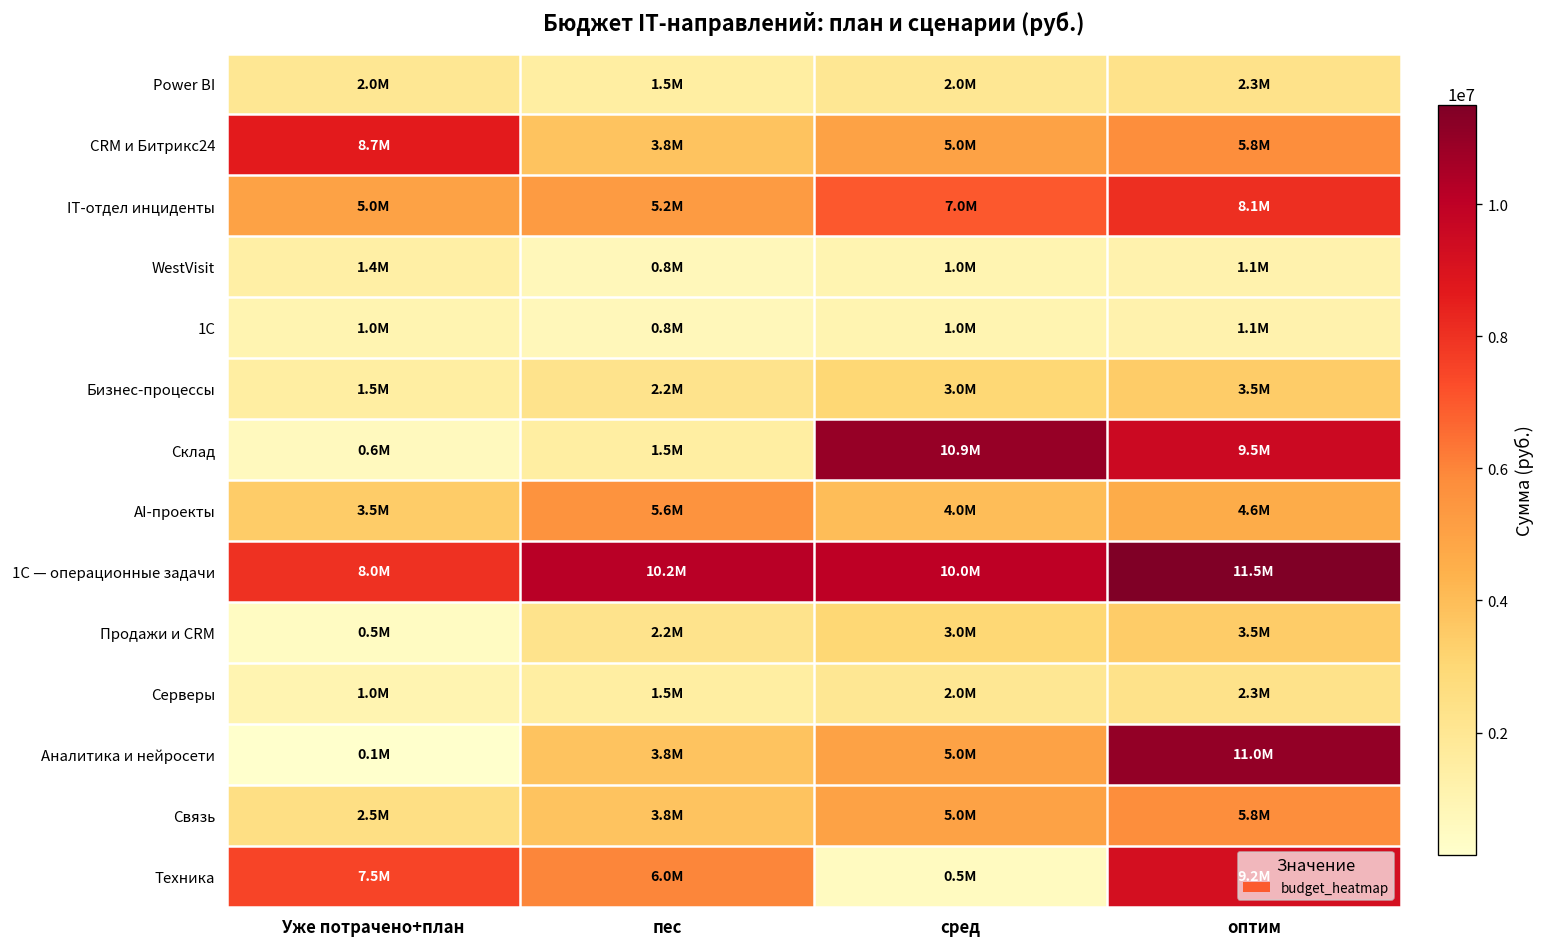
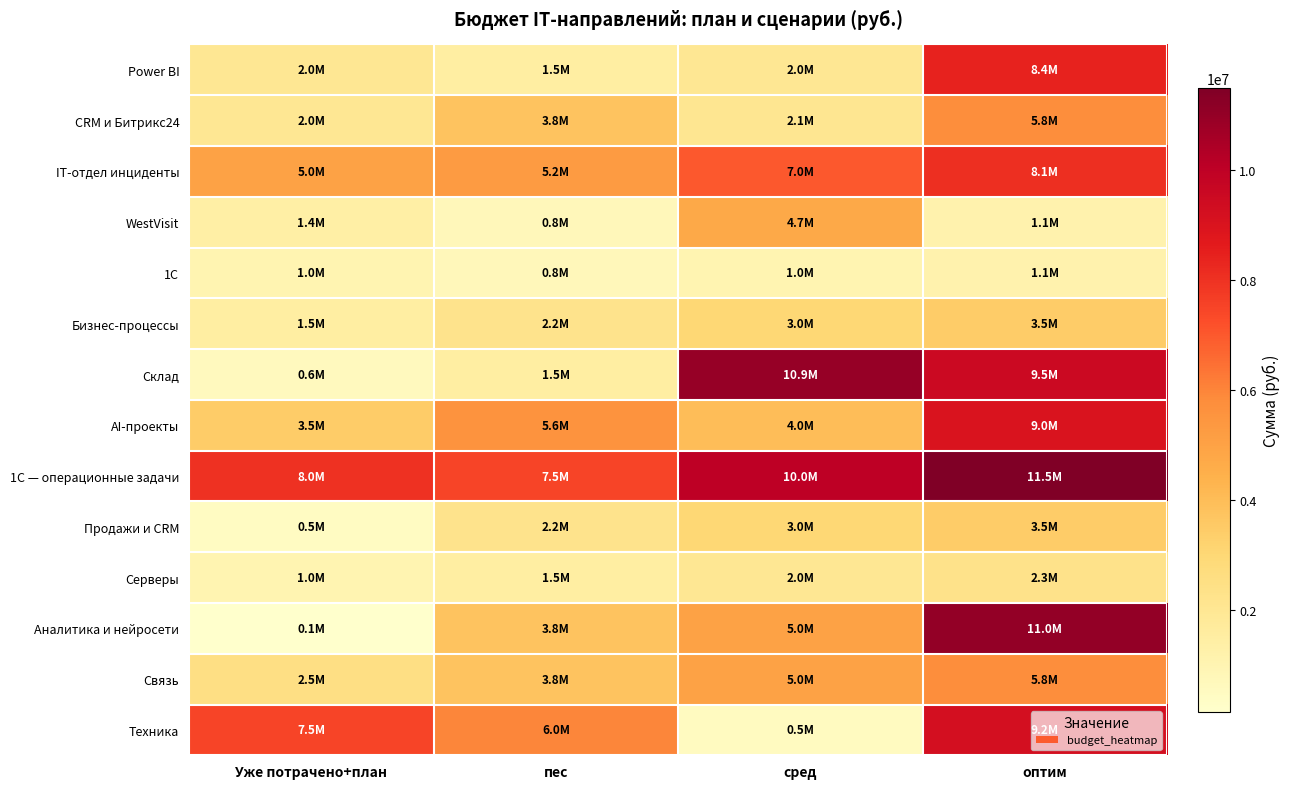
  {
    "Power BI": {
      "Уже потрачено+план": "2.0M",
      "пес": "1.5M",
      "сред": "2.0M",
-     "оптим": "2.3M"
+     "оптим": "8.4M"
    },
    "CRM и Битрикс24": {
-     "Уже потрачено+план": "8.7M",
+     "Уже потрачено+план": "2.0M",
      "пес": "3.8M",
-     "сред": "5.0M",
+     "сред": "2.1M",
      "оптим": "5.8M"
    },
    "IT-отдел инциденты": {
      "Уже потрачено+план": "5.0M",
      "пес": "5.2M",
      "сред": "7.0M",
      "оптим": "8.1M"
    },
    "WestVisit": {
      "Уже потрачено+план": "1.4M",
      "пес": "0.8M",
-     "сред": "1.0M",
+     "сред": "4.7M",
      "оптим": "1.1M"
    },
    "1С": {
      "Уже потрачено+план": "1.0M",
      "пес": "0.8M",
      "сред": "1.0M",
      "оптим": "1.1M"
    },
    "Бизнес-процессы": {
      "Уже потрачено+план": "1.5M",
      "пес": "2.2M",
      "сред": "3.0M",
      "оптим": "3.5M"
    },
    "Склад": {
      "Уже потрачено+план": "0.6M",
      "пес": "1.5M",
      "сред": "10.9M",
      "оптим": "9.5M"
    },
    "AI-проекты": {
      "Уже потрачено+план": "3.5M",
      "пес": "5.6M",
      "сред": "4.0M",
-     "оптим": "4.6M"
+     "оптим": "9.0M"
    },
    "1С — операционные задачи": {
      "Уже потрачено+план": "8.0M",
-     "пес": "10.2M",
+     "пес": "7.5M",
      "сред": "10.0M",
      "оптим": "11.5M"
    },
    "Продажи и CRM": {
      "Уже потрачено+план": "0.5M",
      "пес": "2.2M",
      "сред": "3.0M",
      "оптим": "3.5M"
    },
    "Серверы": {
      "Уже потрачено+план": "1.0M",
      "пес": "1.5M",
      "сред": "2.0M",
      "оптим": "2.3M"
    },
    "Аналитика и нейросети": {
      "Уже потрачено+план": "0.1M",
      "пес": "3.8M",
      "сред": "5.0M",
      "оптим": "11.0M"
    },
    "Связь": {
      "Уже потрачено+план": "2.5M",
      "пес": "3.8M",
      "сред": "5.0M",
      "оптим": "5.8M"
    },
    "Техника": {
      "Уже потрачено+план": "7.5M",
      "пес": "6.0M",
      "сред": "0.5M"
    }
  }
